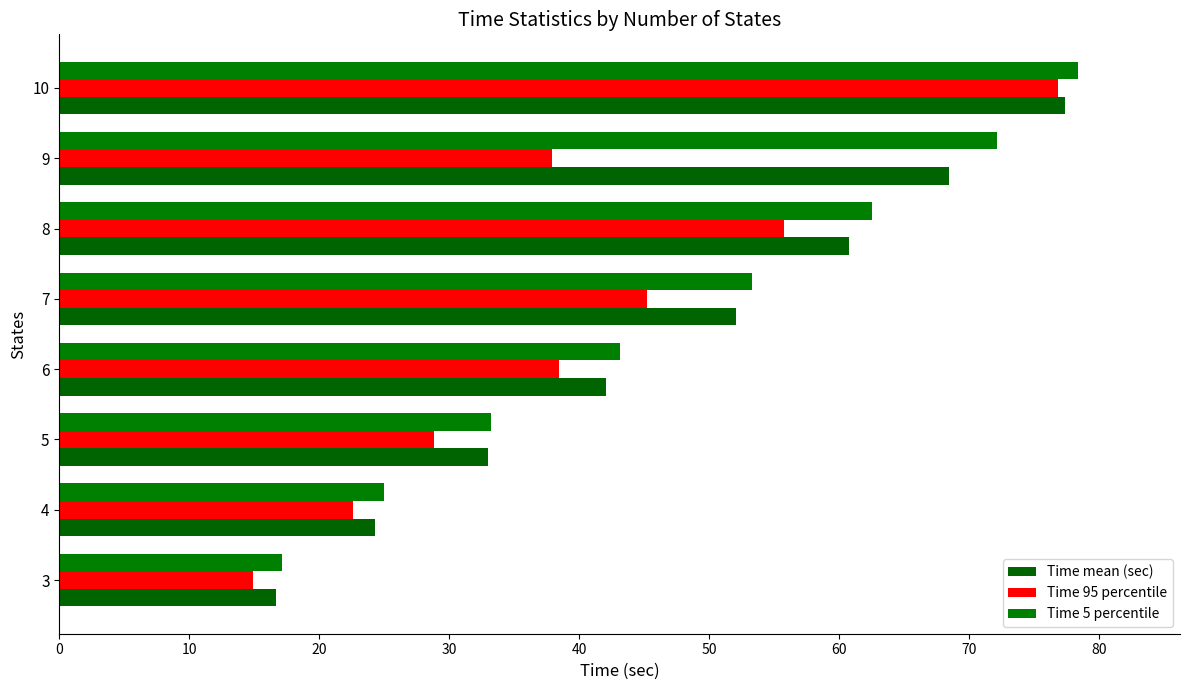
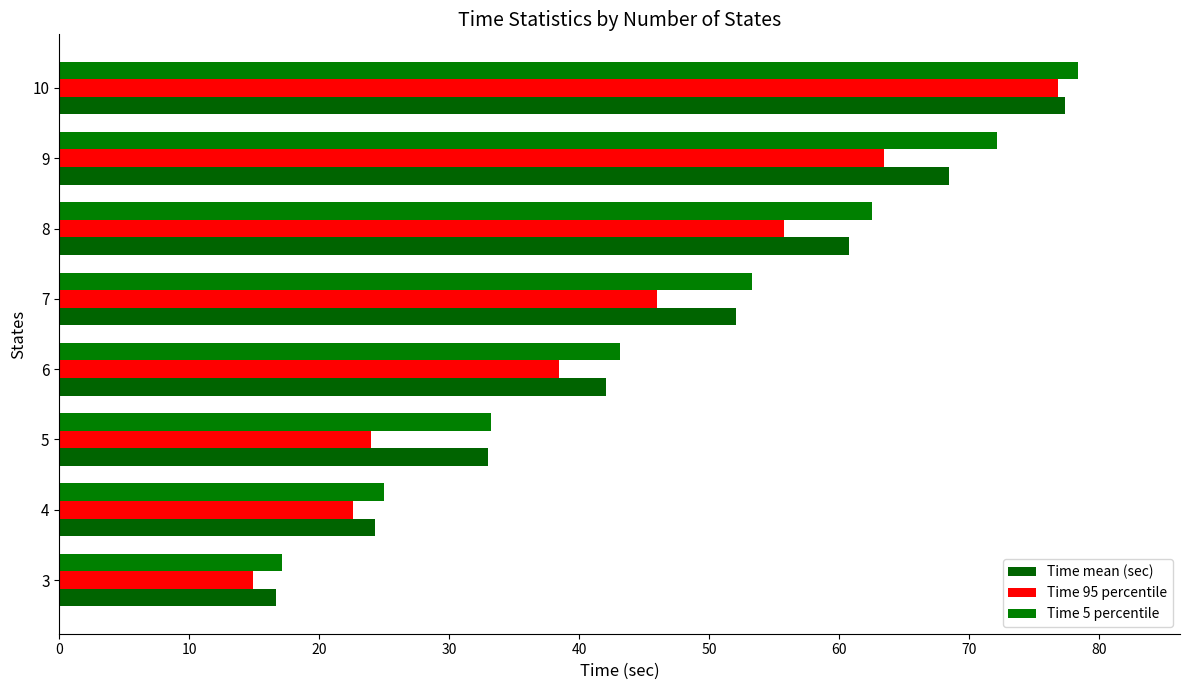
  {
    "Time 95 percentile": {
      "10": 76.8,
-     "9": 37.9,
+     "9": 63.4,
      "8": 55.8,
-     "7": 45.2,
+     "7": 46.0,
      "6": 38.4,
-     "5": 28.9,
+     "5": 24.0,
      "4": 22.6,
      "3": 14.9
    }
  }
